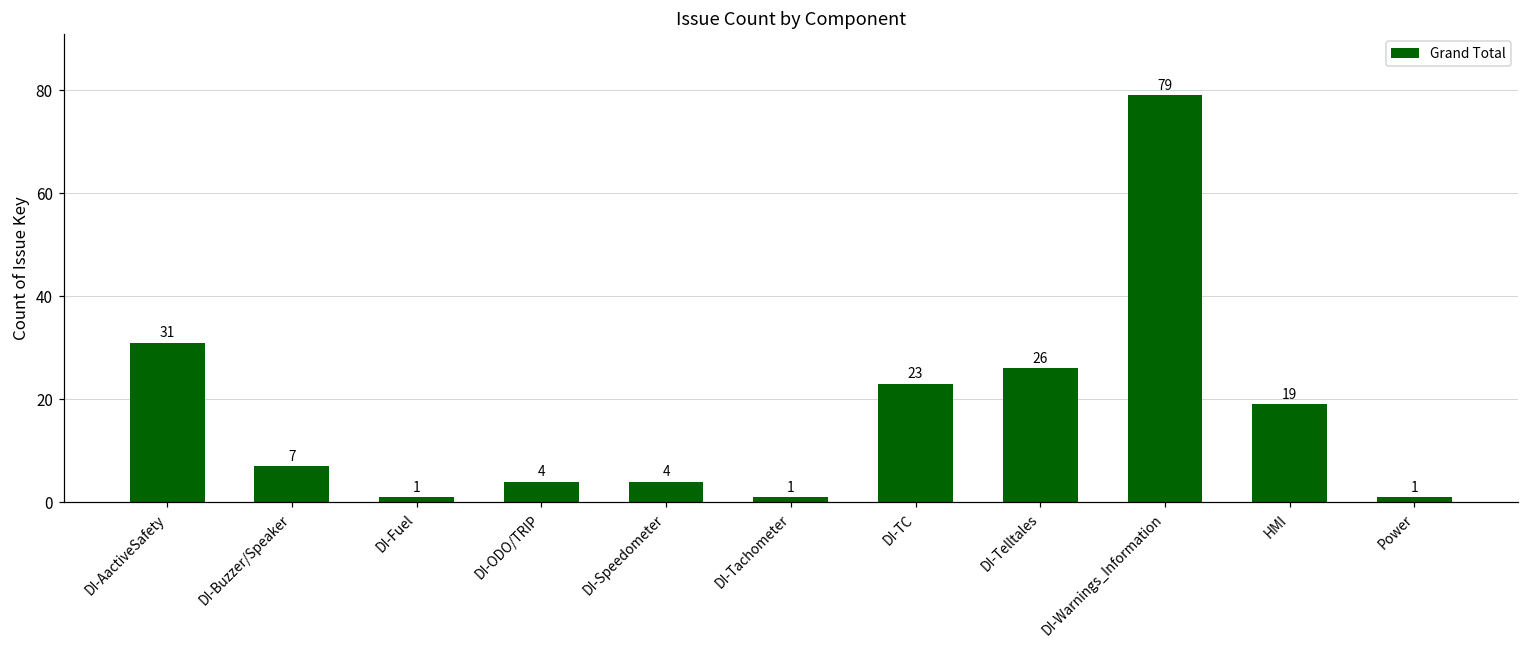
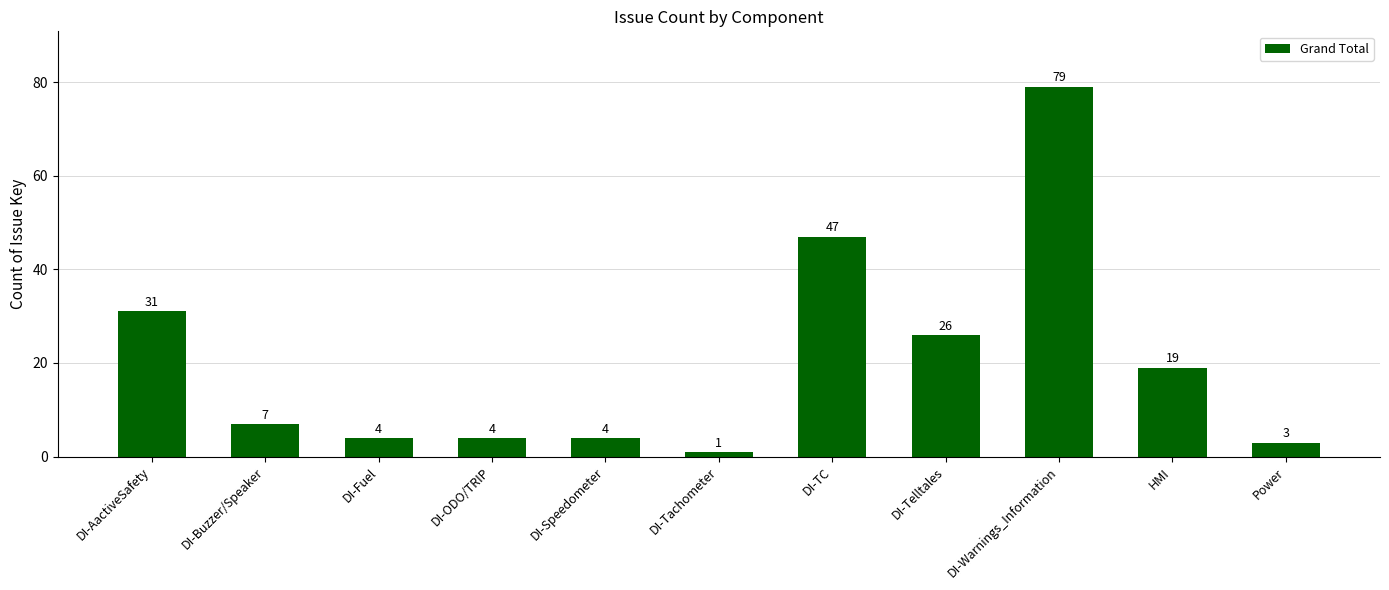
  {
    "DI-AactiveSafety": 31,
    "DI-Buzzer/Speaker": 7,
-   "DI-Fuel": 1,
+   "DI-Fuel": 4,
    "DI-ODO/TRIP": 4,
    "DI-Speedometer": 4,
    "DI-Tachometer": 1,
-   "DI-TC": 23,
+   "DI-TC": 47,
    "DI-Telltales": 26,
    "DI-Warnings_Information": 79,
    "HMI": 19,
-   "Power": 1
+   "Power": 3
  }
